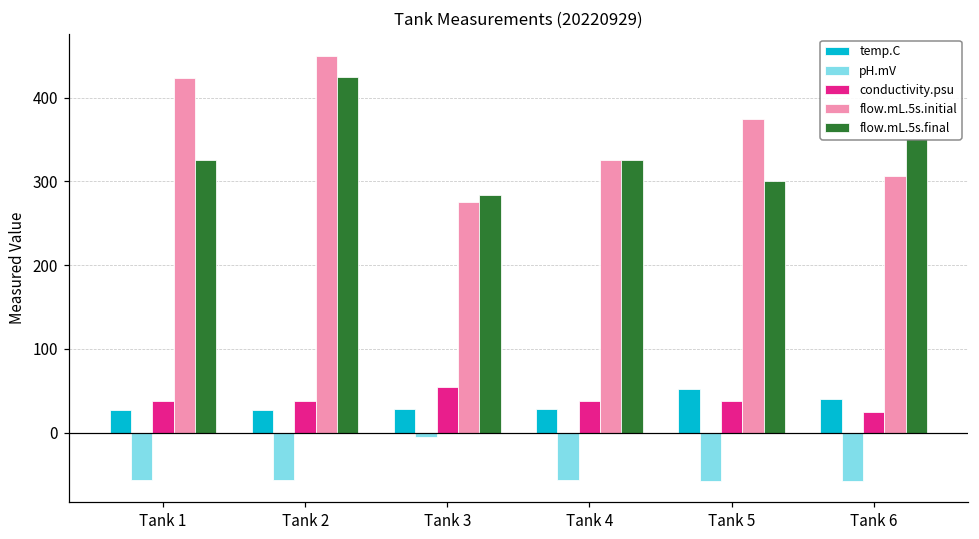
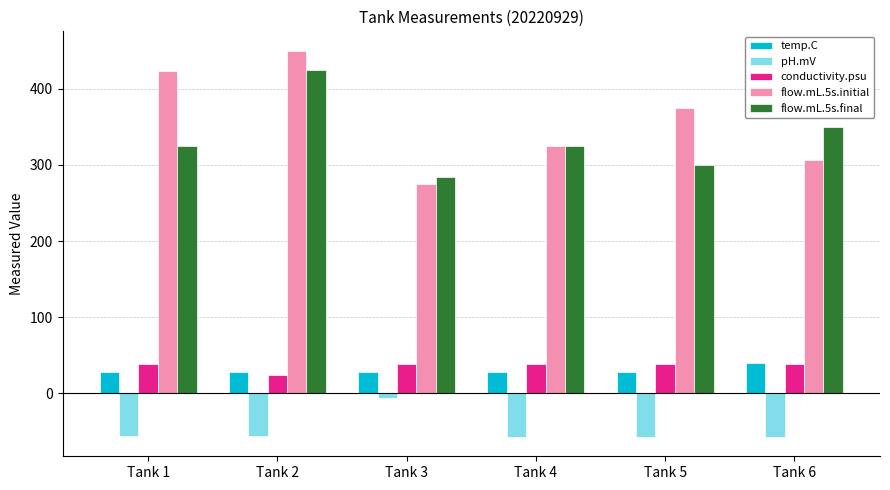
  {
    "temp.C": {
      "Tank 1": 30,
      "Tank 2": 30,
      "Tank 3": 30,
      "Tank 4": 30,
-     "Tank 5": 50,
+     "Tank 5": 30,
      "Tank 6": 40
    },
    "pH.mV": {
      "Tank 1": -60,
      "Tank 2": -60,
      "Tank 3": -10,
      "Tank 4": -60,
      "Tank 5": -60,
      "Tank 6": -60
    },
    "conductivity.psu": {
      "Tank 1": 40,
-     "Tank 2": 40,
-     "Tank 3": 50,
+     "Tank 2": 20,
+     "Tank 3": 40,
      "Tank 4": 40,
      "Tank 5": 40,
-     "Tank 6": 20
+     "Tank 6": 40
    },
    "flow.mL.5s.initial": {
      "Tank 1": 420,
      "Tank 2": 450,
      "Tank 3": 280,
      "Tank 4": 330,
      "Tank 5": 380,
      "Tank 6": 310
    },
    "flow.mL.5s.final": {
      "Tank 1": 330,
      "Tank 2": 430,
      "Tank 3": 280,
      "Tank 4": 330,
      "Tank 5": 300,
      "Tank 6": 350
    }
  }
